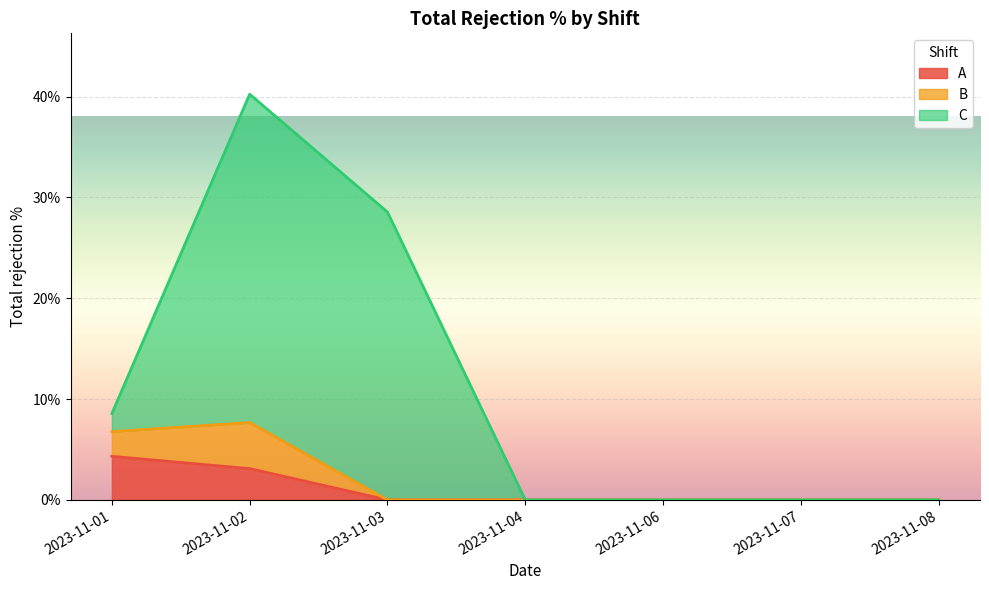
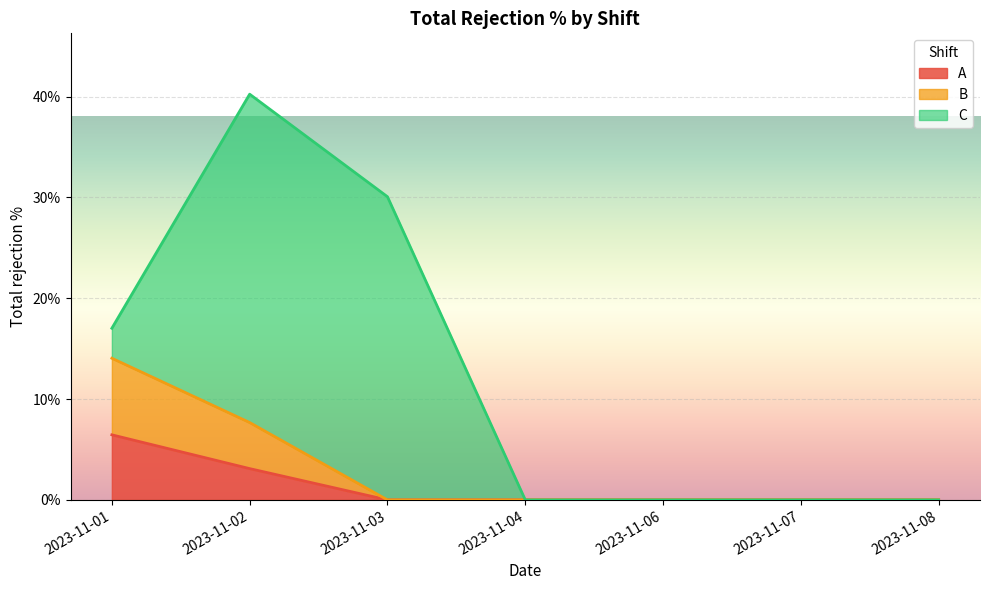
  {
    "A": {
-     "2023-11-01": "4.3%",
+     "2023-11-01": "6.5%",
      "2023-11-02": "3.1%"
    },
    "B": {
-     "2023-11-01": "2.4%",
+     "2023-11-01": "7.6%",
      "2023-11-02": "4.6%"
    },
    "C": {
-     "2023-11-01": "1.8%",
+     "2023-11-01": "3.0%",
      "2023-11-02": "32.6%",
-     "2023-11-03": "28.5%"
+     "2023-11-03": "30.1%"
    }
  }
